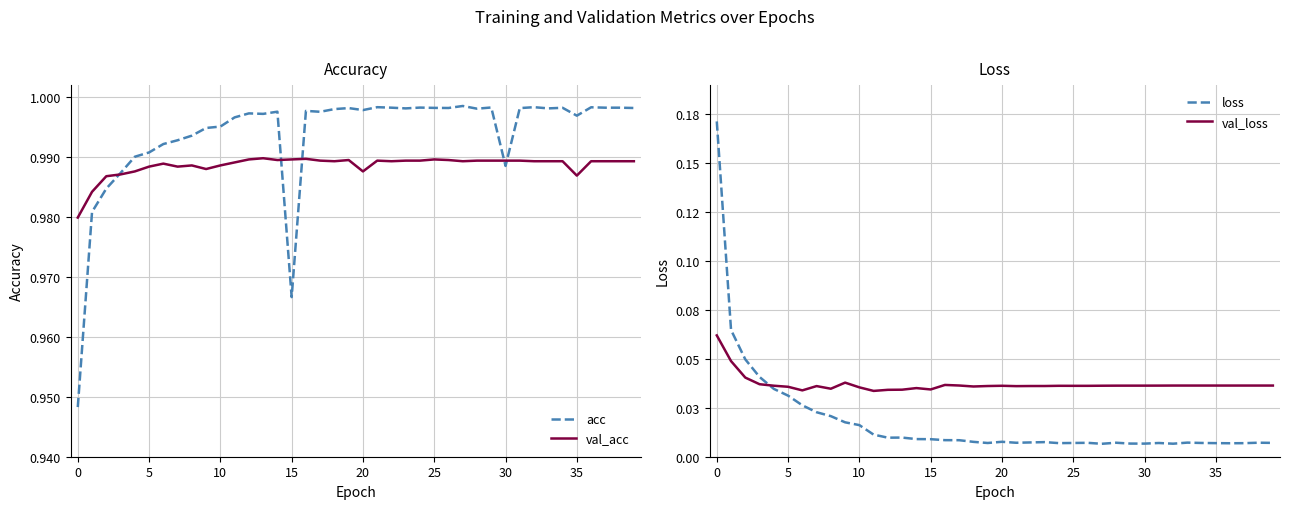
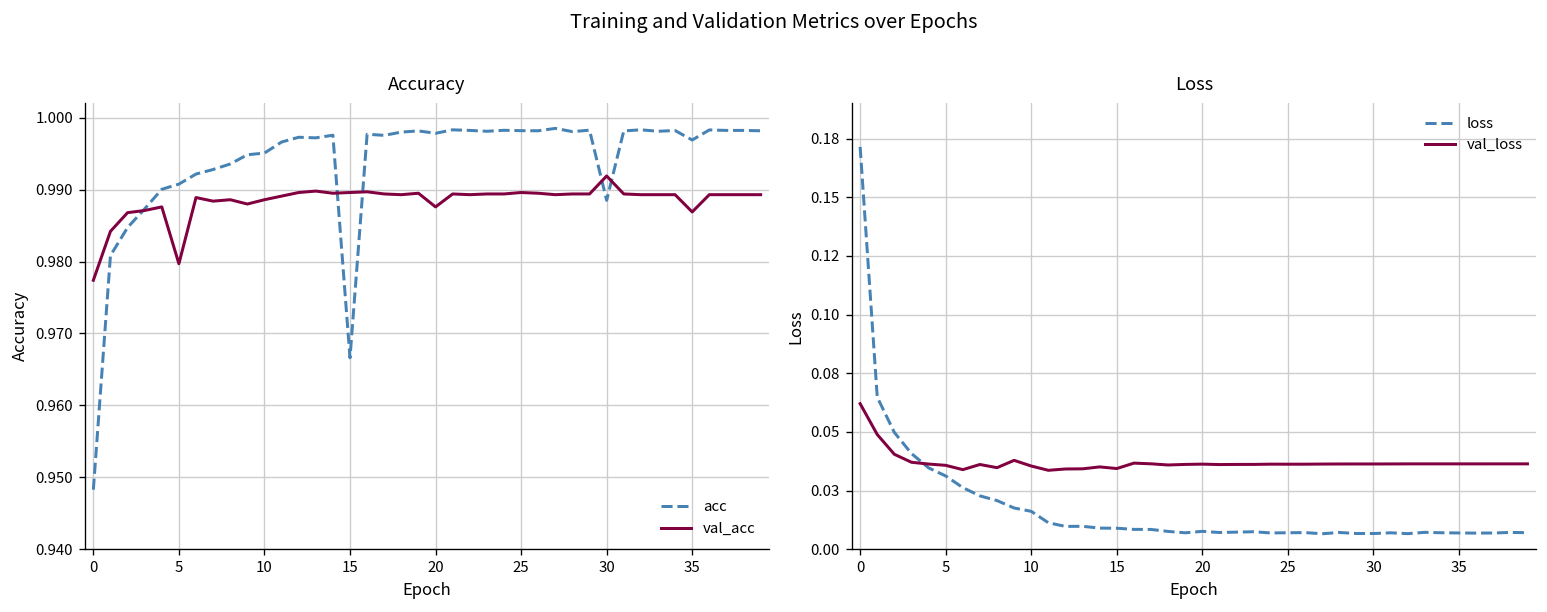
  {
    "Accuracy": {
      "acc": {
        "0": 0.948,
        "5": 0.991,
        "10": 0.995,
        "15": 0.967,
        "20": 0.998,
        "25": 0.998,
        "30": 0.989,
        "35": 0.997
      },
      "val_acc": {
-       "0": 0.980,
-       "5": 0.988,
+       "0": 0.977,
+       "5": 0.980,
        "10": 0.989,
        "15": 0.990,
        "20": 0.988,
        "25": 0.990,
-       "30": 0.989,
+       "30": 0.992,
        "35": 0.987
      }
    }
  }
